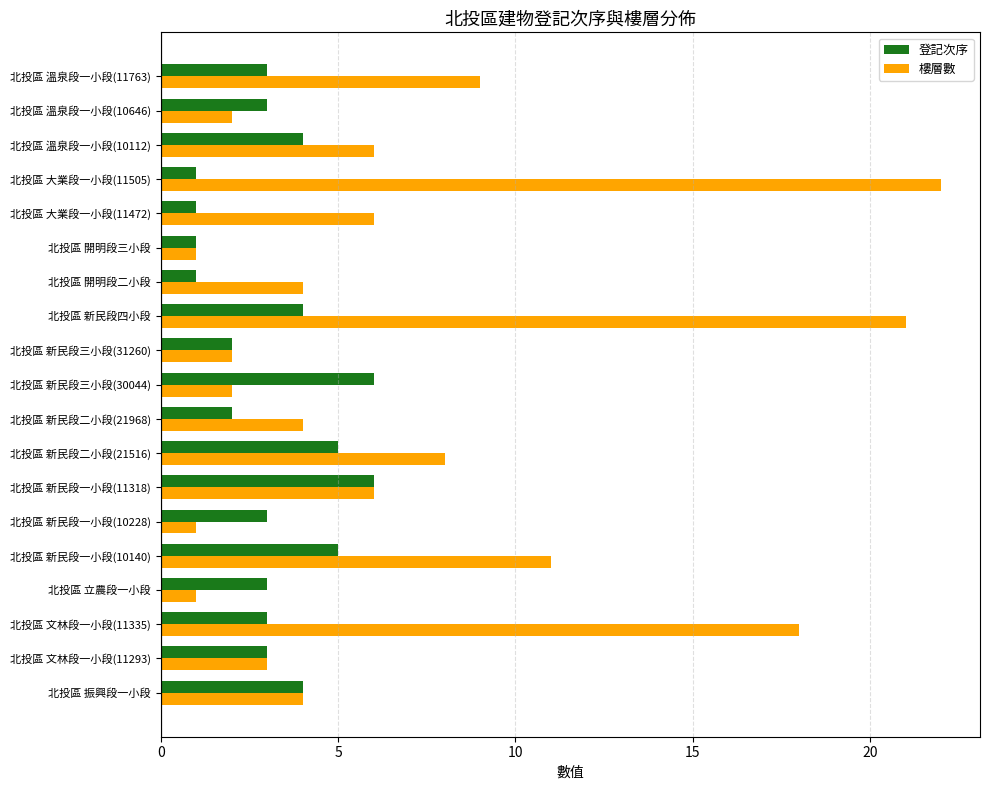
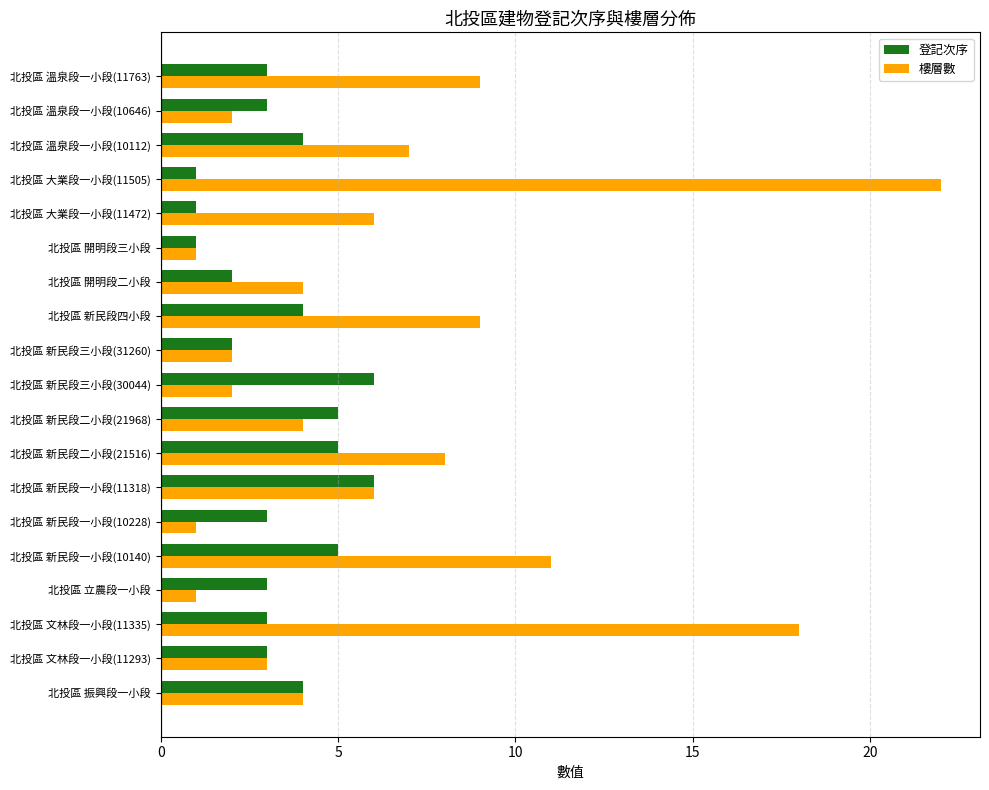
  {
    "登記次序": {
      "北投區 溫泉段一小段(11763)": 3,
      "北投區 溫泉段一小段(10646)": 3,
      "北投區 溫泉段一小段(10112)": 4,
      "北投區 大業段一小段(11505)": 1,
      "北投區 大業段一小段(11472)": 1,
      "北投區 開明段三小段": 1,
-     "北投區 開明段二小段": 1,
+     "北投區 開明段二小段": 2,
      "北投區 新民段四小段": 4,
      "北投區 新民段三小段(31260)": 2,
      "北投區 新民段三小段(30044)": 6,
-     "北投區 新民段二小段(21968)": 2,
+     "北投區 新民段二小段(21968)": 5,
      "北投區 新民段二小段(21516)": 5,
      "北投區 新民段一小段(11318)": 6,
      "北投區 新民段一小段(10228)": 3,
      "北投區 新民段一小段(10140)": 5,
      "北投區 立農段一小段": 3,
      "北投區 文林段一小段(11335)": 3,
      "北投區 文林段一小段(11293)": 3,
      "北投區 振興段一小段": 4
    },
    "樓層數": {
      "北投區 溫泉段一小段(11763)": 9,
      "北投區 溫泉段一小段(10646)": 2,
-     "北投區 溫泉段一小段(10112)": 6,
+     "北投區 溫泉段一小段(10112)": 7,
      "北投區 大業段一小段(11505)": 22,
      "北投區 大業段一小段(11472)": 6,
      "北投區 開明段三小段": 1,
      "北投區 開明段二小段": 4,
-     "北投區 新民段四小段": 21,
+     "北投區 新民段四小段": 9,
      "北投區 新民段三小段(31260)": 2,
      "北投區 新民段三小段(30044)": 2,
      "北投區 新民段二小段(21968)": 4,
      "北投區 新民段二小段(21516)": 8,
      "北投區 新民段一小段(11318)": 6,
      "北投區 新民段一小段(10228)": 1,
      "北投區 新民段一小段(10140)": 11,
      "北投區 立農段一小段": 1,
      "北投區 文林段一小段(11335)": 18,
      "北投區 文林段一小段(11293)": 3,
      "北投區 振興段一小段": 4
    }
  }
